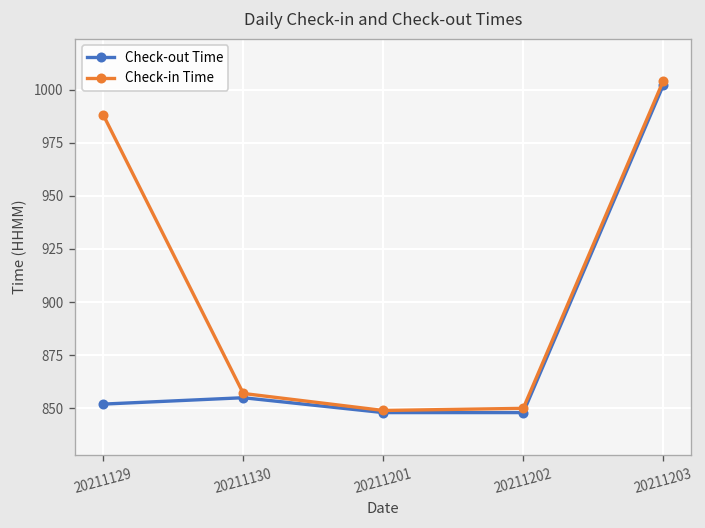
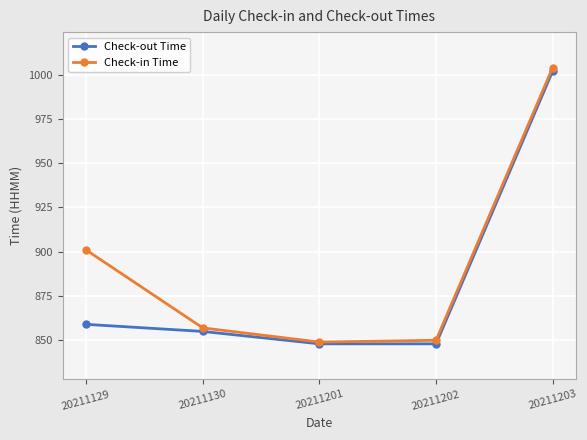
  {
    "Check-out Time": {
-     "20211129": 852,
+     "20211129": 859,
      "20211130": 855,
      "20211202": 848,
      "20211203": 1002
    },
    "Check-in Time": {
-     "20211129": 988,
+     "20211129": 901,
      "20211130": 857,
      "20211202": 850,
      "20211203": 1004
    }
  }
